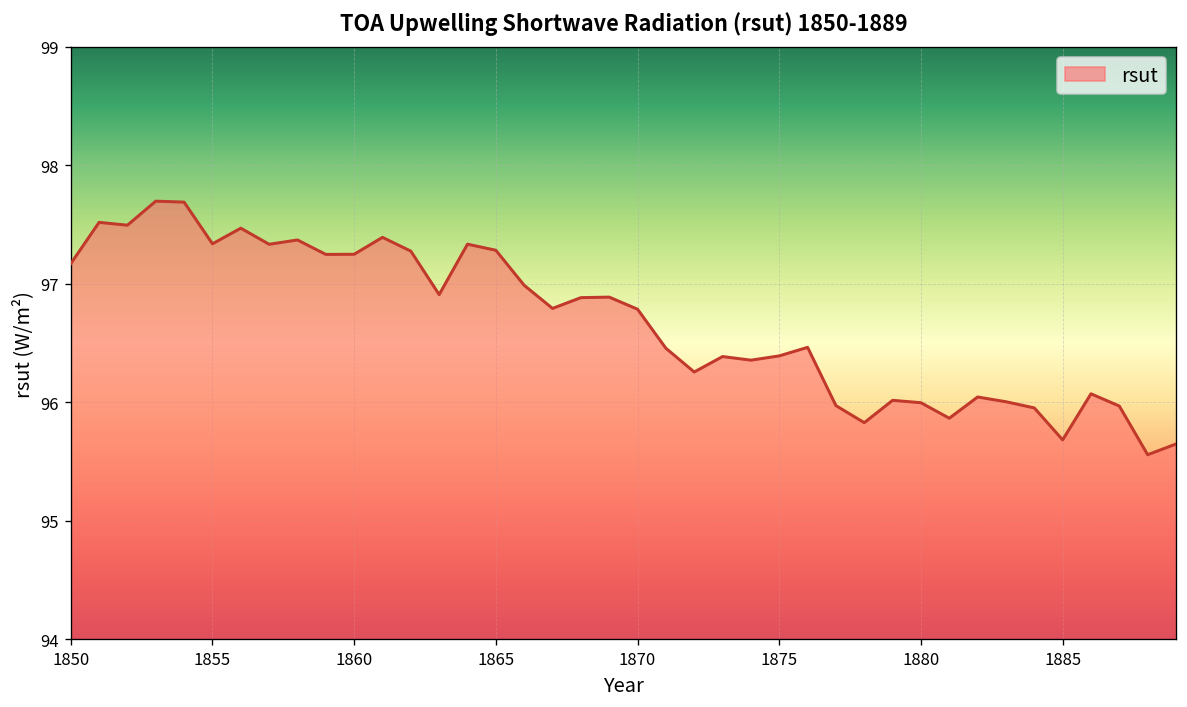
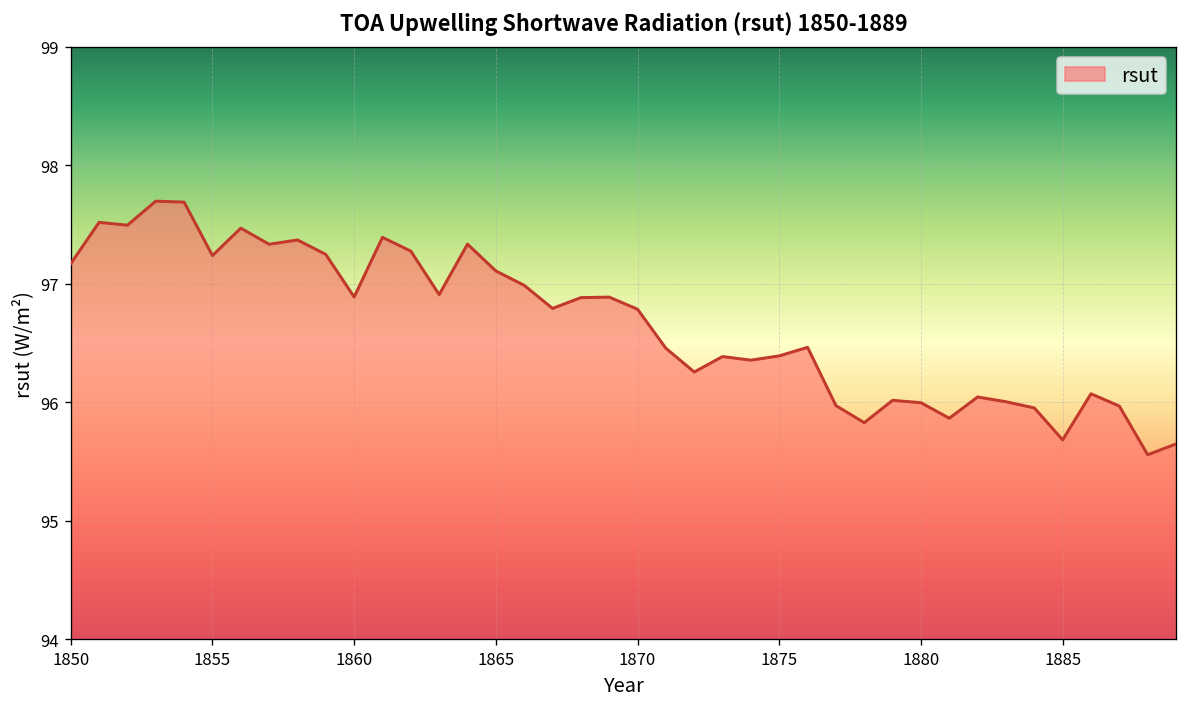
  {
    "1850": 97.2,
-   "1855": 97.3,
-   "1860": 97.2,
-   "1865": 97.3,
+   "1855": 97.2,
+   "1860": 96.9,
+   "1865": 97.1,
    "1870": 96.8,
    "1875": 96.4,
    "1880": 96.0,
    "1885": 95.7
  }
